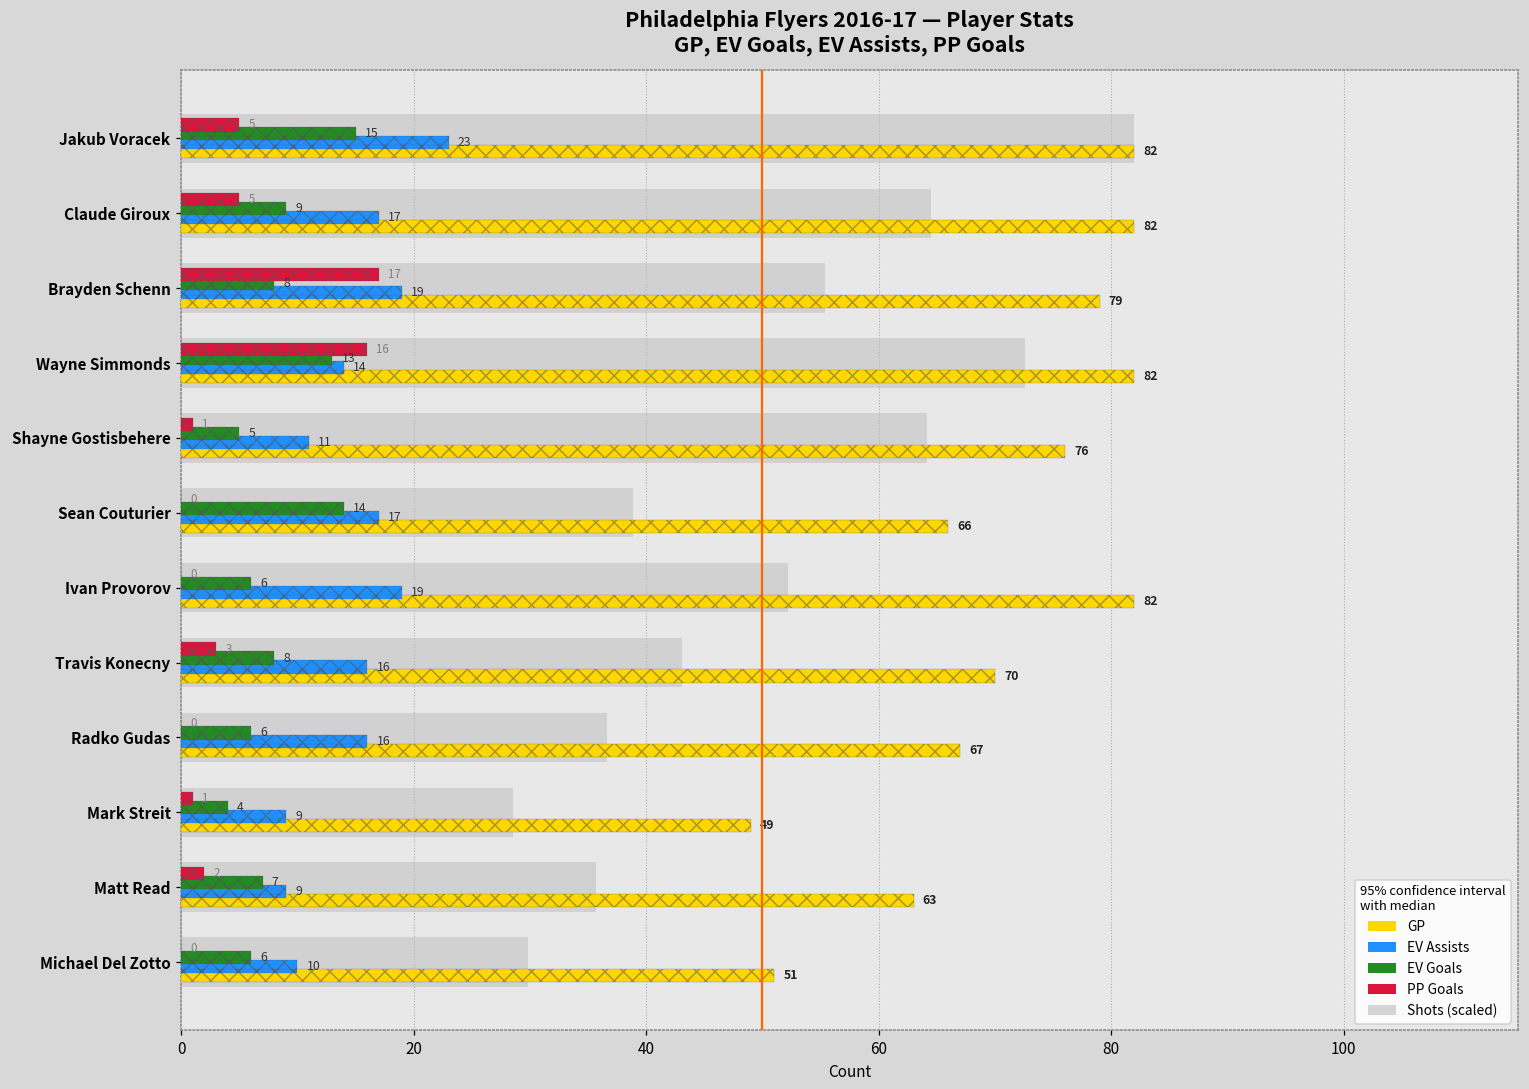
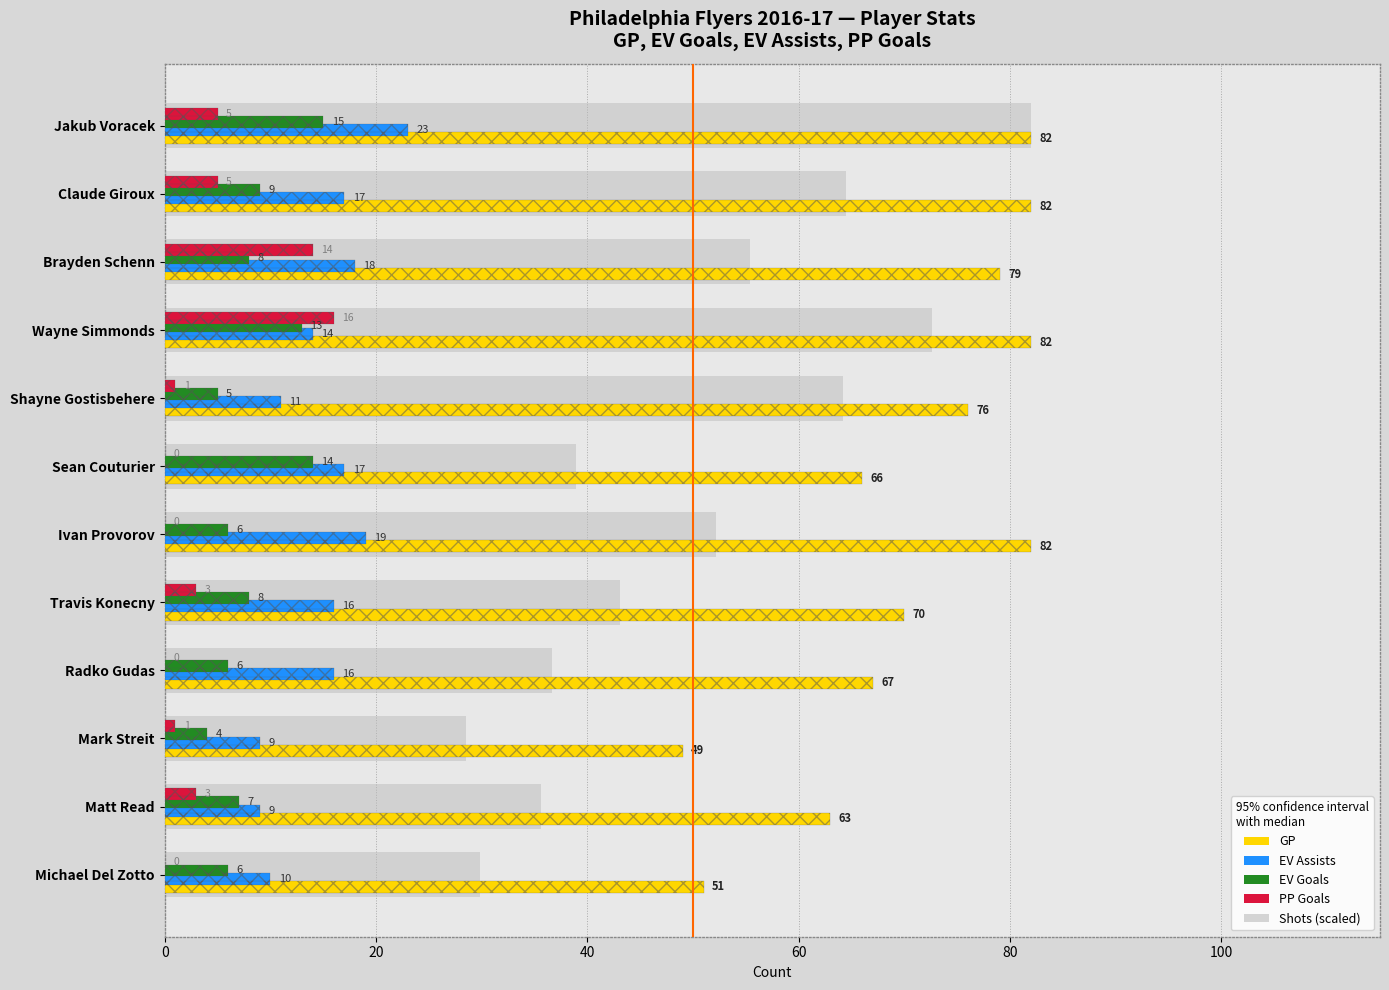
  {
    "GP": {
      "Jakub Voracek": 82,
      "Claude Giroux": 82,
      "Brayden Schenn": 79,
      "Wayne Simmonds": 82,
      "Shayne Gostisbehere": 76,
      "Sean Couturier": 66,
      "Ivan Provorov": 82,
      "Travis Konecny": 70,
      "Radko Gudas": 67,
      "Mark Streit": 49,
      "Matt Read": 63,
      "Michael Del Zotto": 51
    },
    "EV Assists": {
-     "Brayden Schenn": 19
+     "Brayden Schenn": 18
    },
    "PP Goals": {
-     "Brayden Schenn": 17,
+     "Brayden Schenn": 14,
      "Sean Couturier": 0,
      "Ivan Provorov": 0,
      "Radko Gudas": 0,
-     "Matt Read": 2,
+     "Matt Read": 3,
      "Michael Del Zotto": 0
    }
  }
